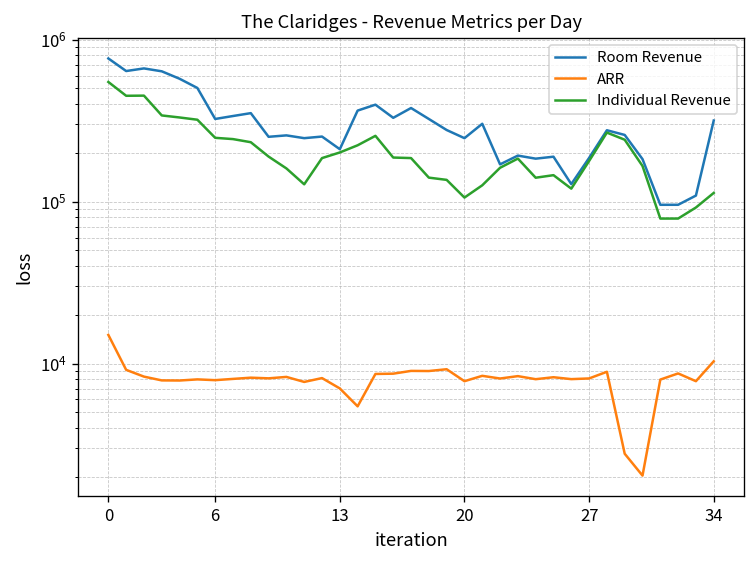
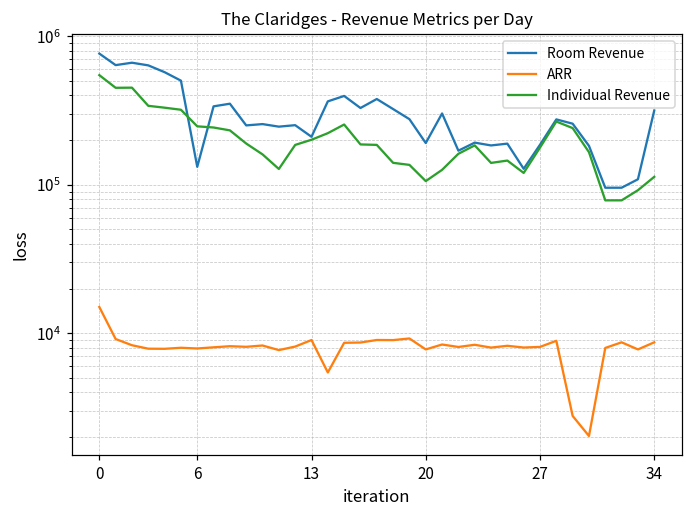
  {
    "Room Revenue": {
      "0": 800000,
-     "6": 320000,
+     "6": 130000,
      "13": 210000,
-     "20": 250000,
+     "20": 190000,
      "27": 190000,
      "34": 320000
    },
    "ARR": {
      "0": 15000,
      "6": 8000,
-     "13": 7000,
+     "13": 9000,
      "20": 8000,
      "27": 8000,
-     "34": 10000
+     "34": 9000
    },
    "Individual Revenue": {
      "0": 550000,
      "6": 250000,
      "13": 200000,
      "20": 110000,
      "27": 180000,
      "34": 110000
    }
  }
